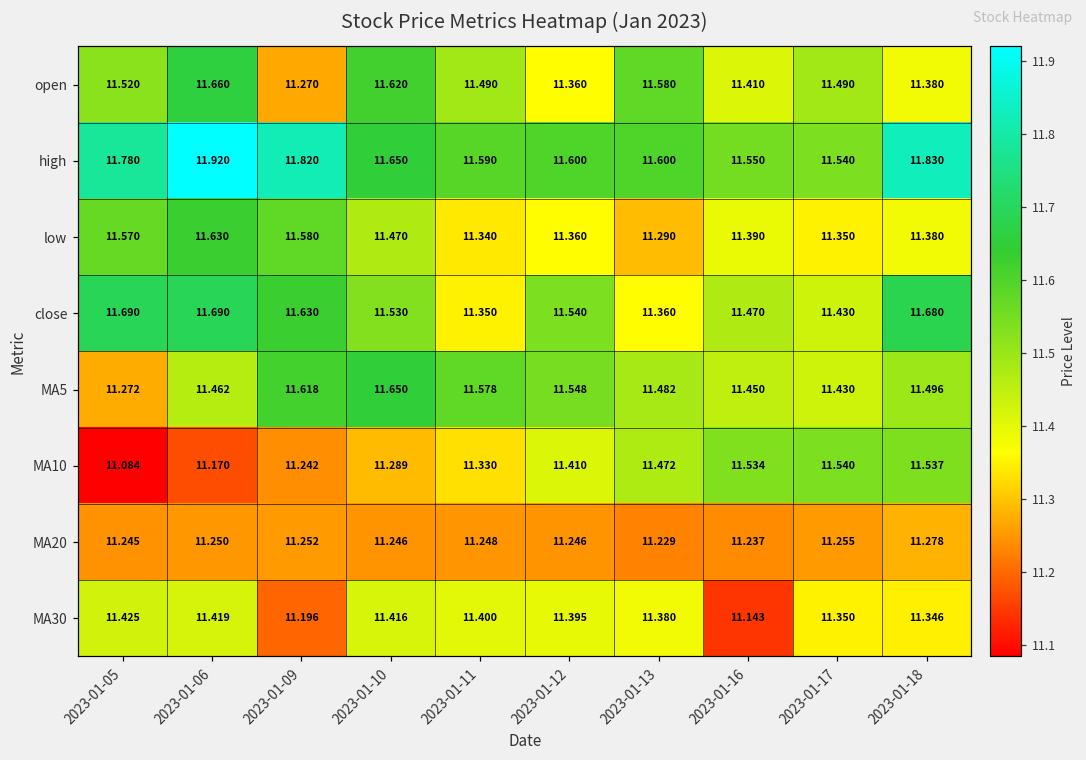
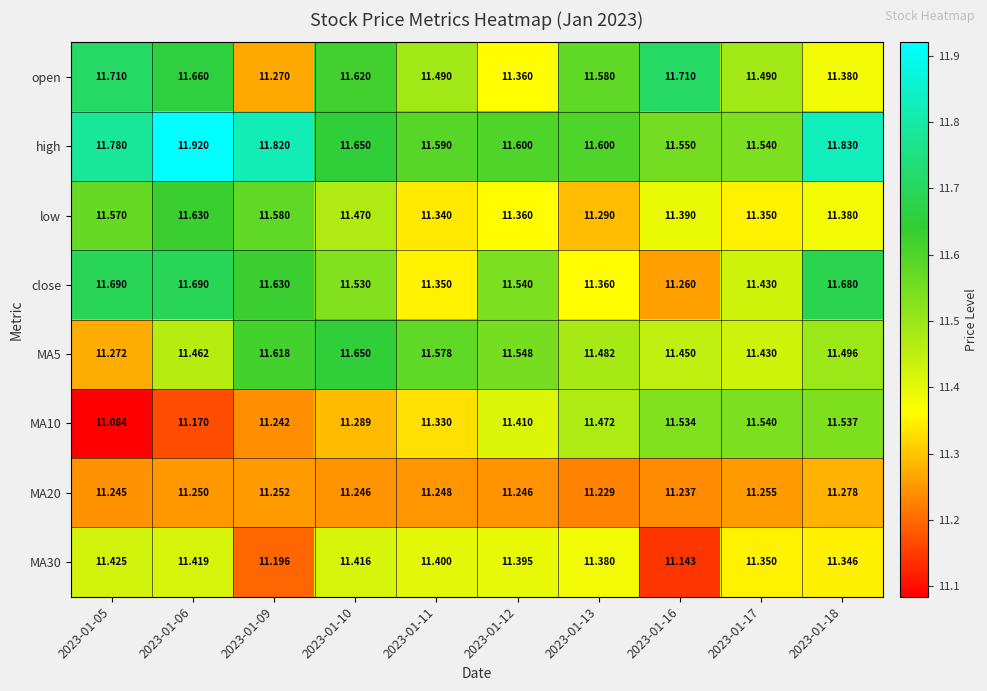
  {
    "open": {
-     "2023-01-05": 11.520,
+     "2023-01-05": 11.710,
      "2023-01-06": 11.660,
      "2023-01-09": 11.270,
      "2023-01-10": 11.620,
      "2023-01-11": 11.490,
      "2023-01-12": 11.360,
      "2023-01-13": 11.580,
-     "2023-01-16": 11.410,
+     "2023-01-16": 11.710,
      "2023-01-17": 11.490,
      "2023-01-18": 11.380
    },
    "high": {
      "2023-01-05": 11.780,
      "2023-01-06": 11.920,
      "2023-01-09": 11.820,
      "2023-01-10": 11.650,
      "2023-01-11": 11.590,
      "2023-01-12": 11.600,
      "2023-01-13": 11.600,
      "2023-01-16": 11.550,
      "2023-01-17": 11.540,
      "2023-01-18": 11.830
    },
    "low": {
      "2023-01-05": 11.570,
      "2023-01-06": 11.630,
      "2023-01-09": 11.580,
      "2023-01-10": 11.470,
      "2023-01-11": 11.340,
      "2023-01-12": 11.360,
      "2023-01-13": 11.290,
      "2023-01-16": 11.390,
      "2023-01-17": 11.350,
      "2023-01-18": 11.380
    },
    "close": {
      "2023-01-05": 11.690,
      "2023-01-06": 11.690,
      "2023-01-09": 11.630,
      "2023-01-10": 11.530,
      "2023-01-11": 11.350,
      "2023-01-12": 11.540,
      "2023-01-13": 11.360,
-     "2023-01-16": 11.470,
+     "2023-01-16": 11.260,
      "2023-01-17": 11.430,
      "2023-01-18": 11.680
    },
    "MA5": {
      "2023-01-05": 11.272,
      "2023-01-06": 11.462,
      "2023-01-09": 11.618,
      "2023-01-10": 11.650,
      "2023-01-11": 11.578,
      "2023-01-12": 11.548,
      "2023-01-13": 11.482,
      "2023-01-16": 11.450,
      "2023-01-17": 11.430,
      "2023-01-18": 11.496
    },
    "MA10": {
      "2023-01-05": 11.084,
      "2023-01-06": 11.170,
      "2023-01-09": 11.242,
      "2023-01-10": 11.289,
      "2023-01-11": 11.330,
      "2023-01-12": 11.410,
      "2023-01-13": 11.472,
      "2023-01-16": 11.534,
      "2023-01-17": 11.540,
      "2023-01-18": 11.537
    },
    "MA20": {
      "2023-01-05": 11.245,
      "2023-01-06": 11.250,
      "2023-01-09": 11.252,
      "2023-01-10": 11.246,
      "2023-01-11": 11.248,
      "2023-01-12": 11.246,
      "2023-01-13": 11.229,
      "2023-01-16": 11.237,
      "2023-01-17": 11.255,
      "2023-01-18": 11.278
    },
    "MA30": {
      "2023-01-05": 11.425,
      "2023-01-06": 11.419,
      "2023-01-09": 11.196,
      "2023-01-10": 11.416,
      "2023-01-11": 11.400,
      "2023-01-12": 11.395,
      "2023-01-13": 11.380,
      "2023-01-16": 11.143,
      "2023-01-17": 11.350,
      "2023-01-18": 11.346
    }
  }
